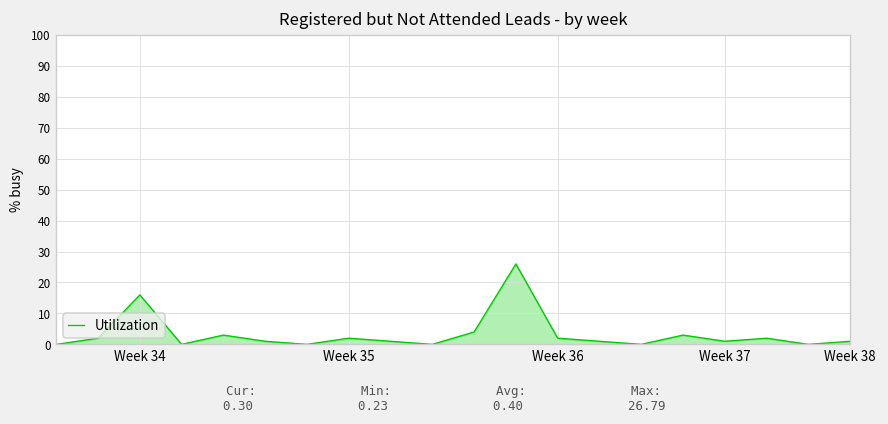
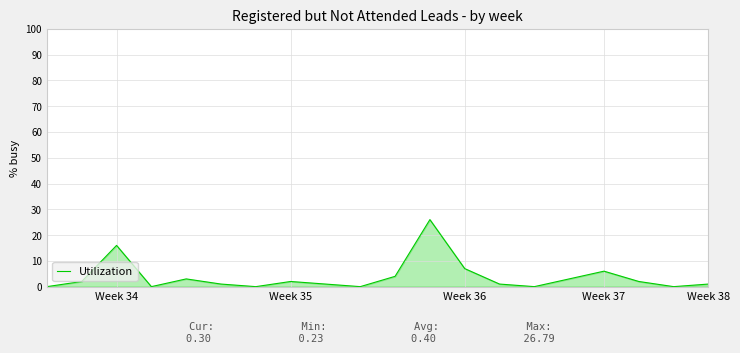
  {
    "Week 34": 16,
    "Week 35": 2,
-   "Week 36": 2,
-   "Week 37": 1,
+   "Week 36": 7,
+   "Week 37": 6,
    "Week 38": 1
  }
